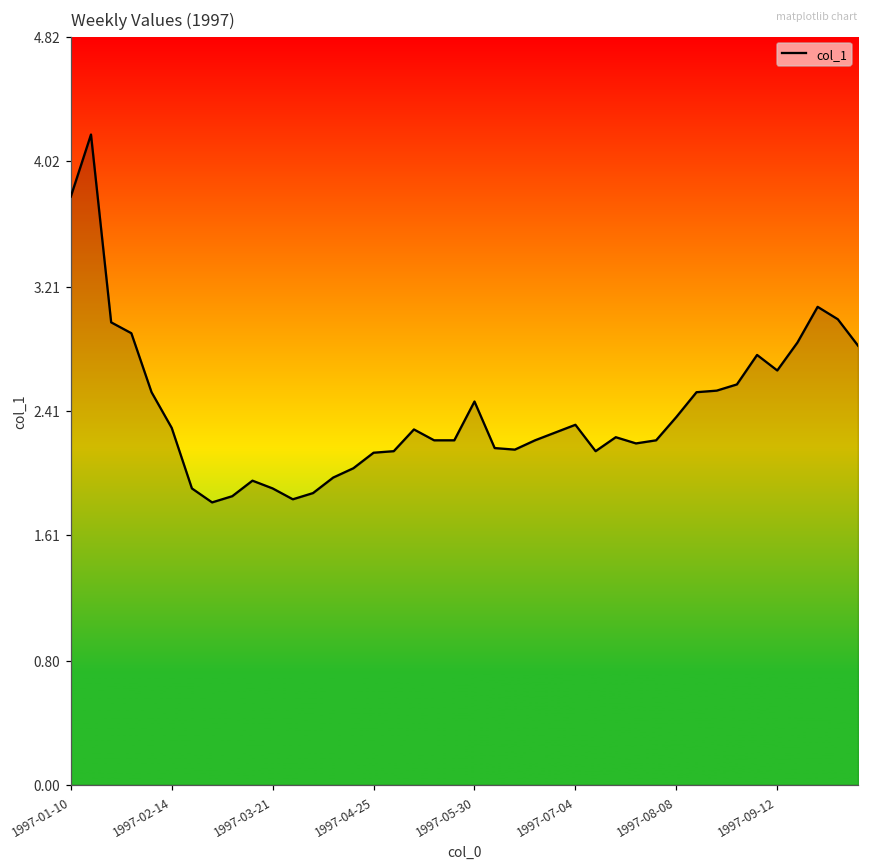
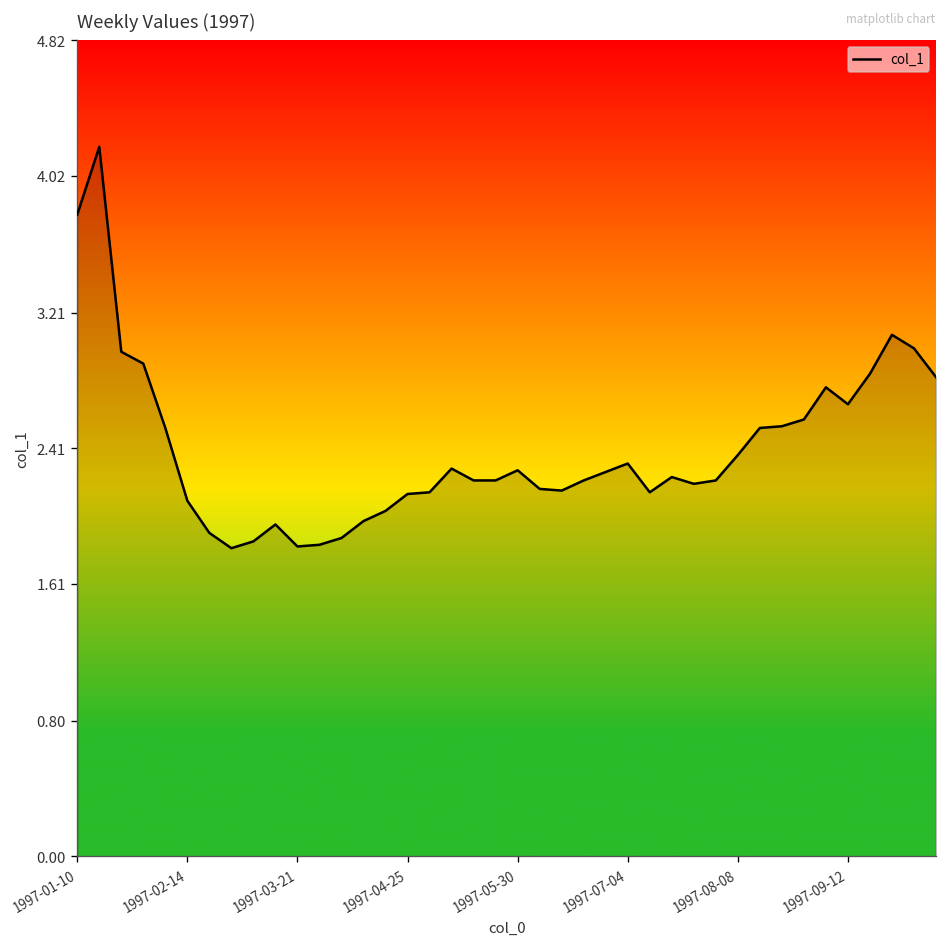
  {
    "1997-01-10": 3.79,
-   "1997-02-14": 2.3,
-   "1997-03-21": 1.91,
+   "1997-02-14": 2.1,
+   "1997-03-21": 1.83,
    "1997-04-25": 2.14,
-   "1997-05-30": 2.47,
+   "1997-05-30": 2.28,
    "1997-07-04": 2.32,
    "1997-08-08": 2.37,
    "1997-09-12": 2.67
  }
